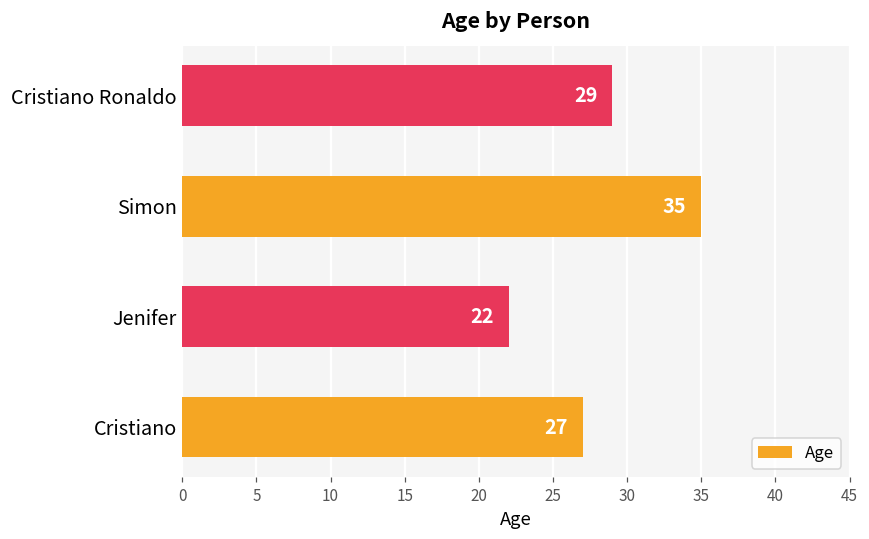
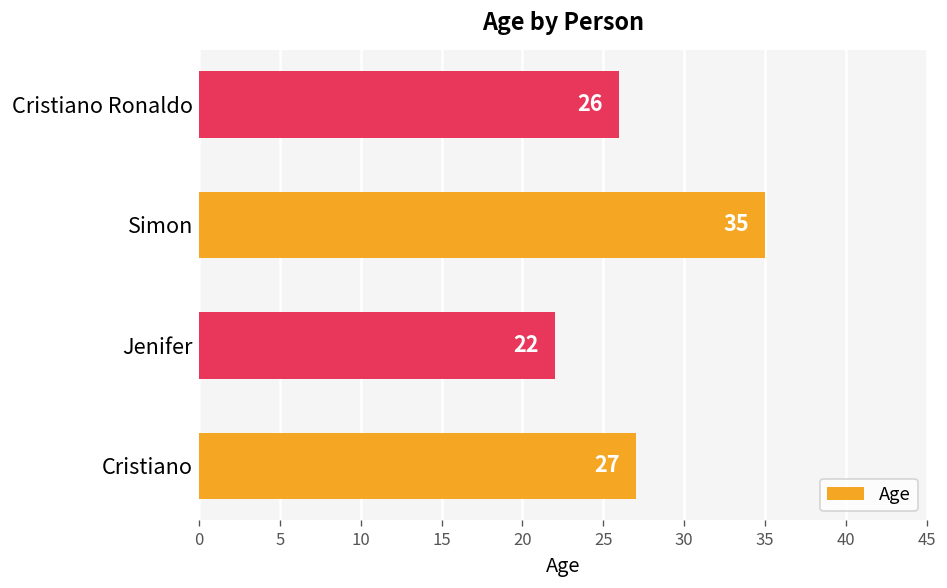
  {
-   "Cristiano Ronaldo": 29,
+   "Cristiano Ronaldo": 26,
    "Simon": 35,
    "Jenifer": 22,
    "Cristiano": 27
  }
